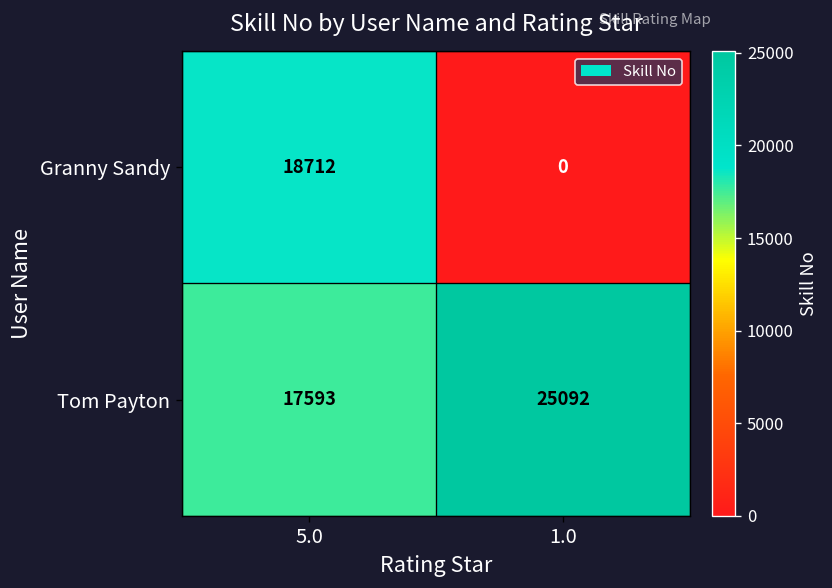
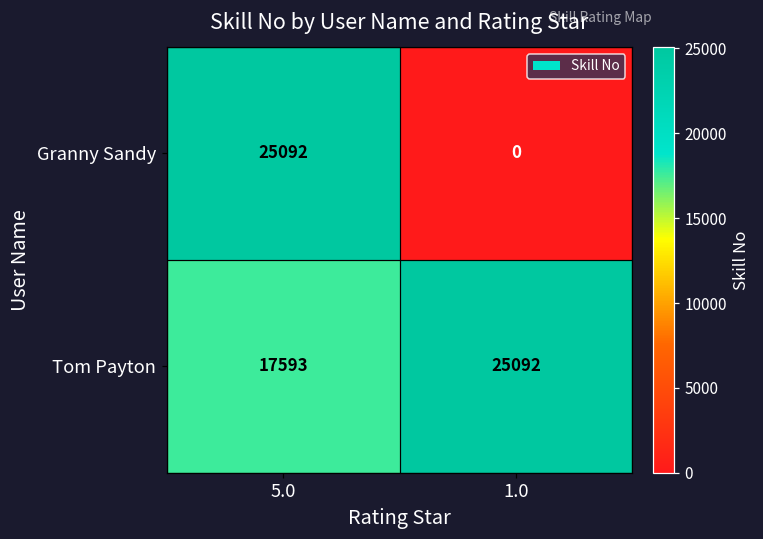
  {
    "Granny Sandy": {
-     "5.0": 18712,
+     "5.0": 25092,
      "1.0": 0
    },
    "Tom Payton": {
      "5.0": 17593,
      "1.0": 25092
    }
  }
